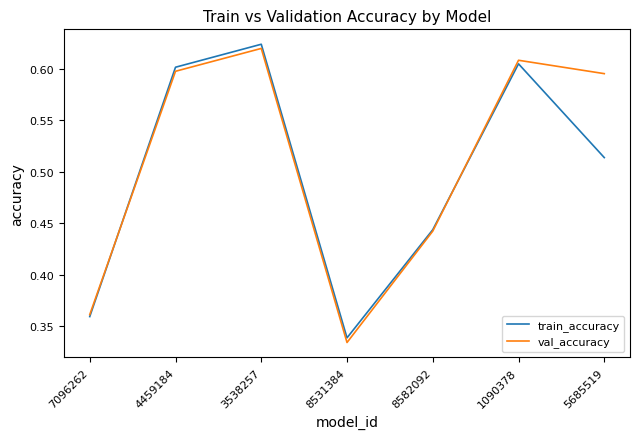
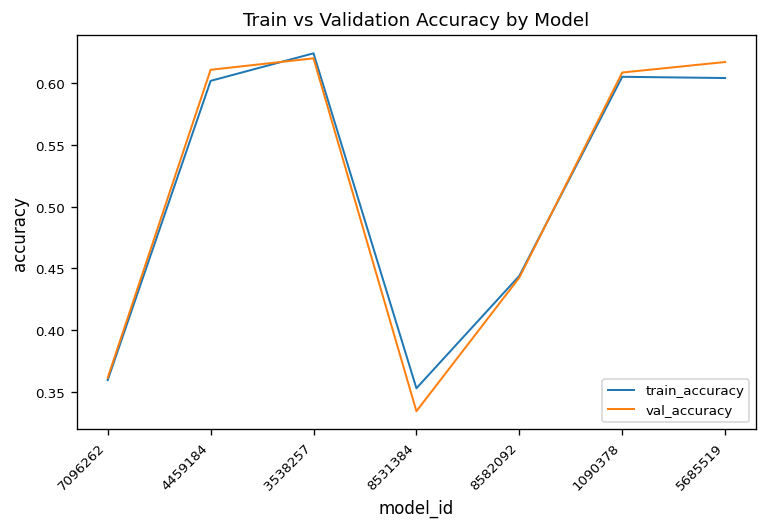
  {
    "train_accuracy": {
      "4459184": 0.602,
      "3538257": 0.624,
-     "8531384": 0.339,
+     "8531384": 0.353,
      "1090378": 0.605,
-     "5685519": 0.514
+     "5685519": 0.604
    },
    "val_accuracy": {
-     "4459184": 0.598,
+     "4459184": 0.611,
      "3538257": 0.620,
      "8531384": 0.334,
      "1090378": 0.609,
-     "5685519": 0.596
+     "5685519": 0.617
    }
  }
